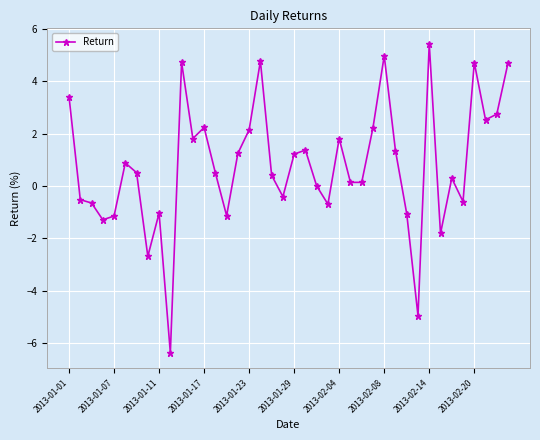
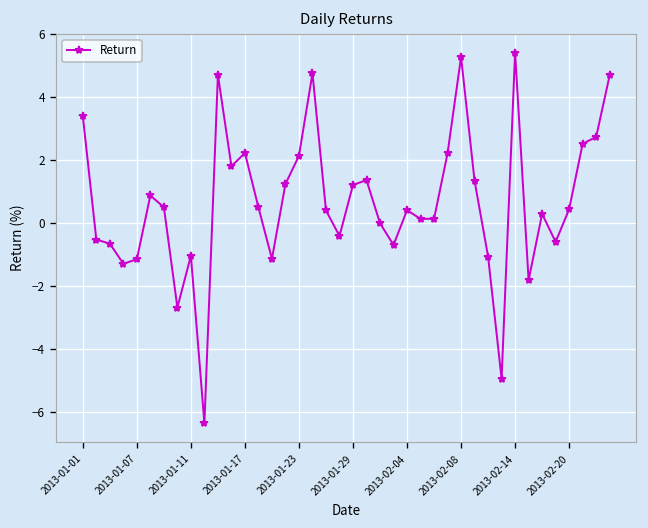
  {
    "2013-01-01": 3.4,
    "2013-01-07": -1.1,
    "2013-01-11": -1.0,
    "2013-01-17": 2.2,
    "2013-01-23": 2.1,
    "2013-01-29": 1.2,
-   "2013-02-04": 1.8,
-   "2013-02-08": 5.0,
+   "2013-02-04": 0.4,
+   "2013-02-08": 5.3,
    "2013-02-14": 5.4,
-   "2013-02-20": 4.7
+   "2013-02-20": 0.4
  }
